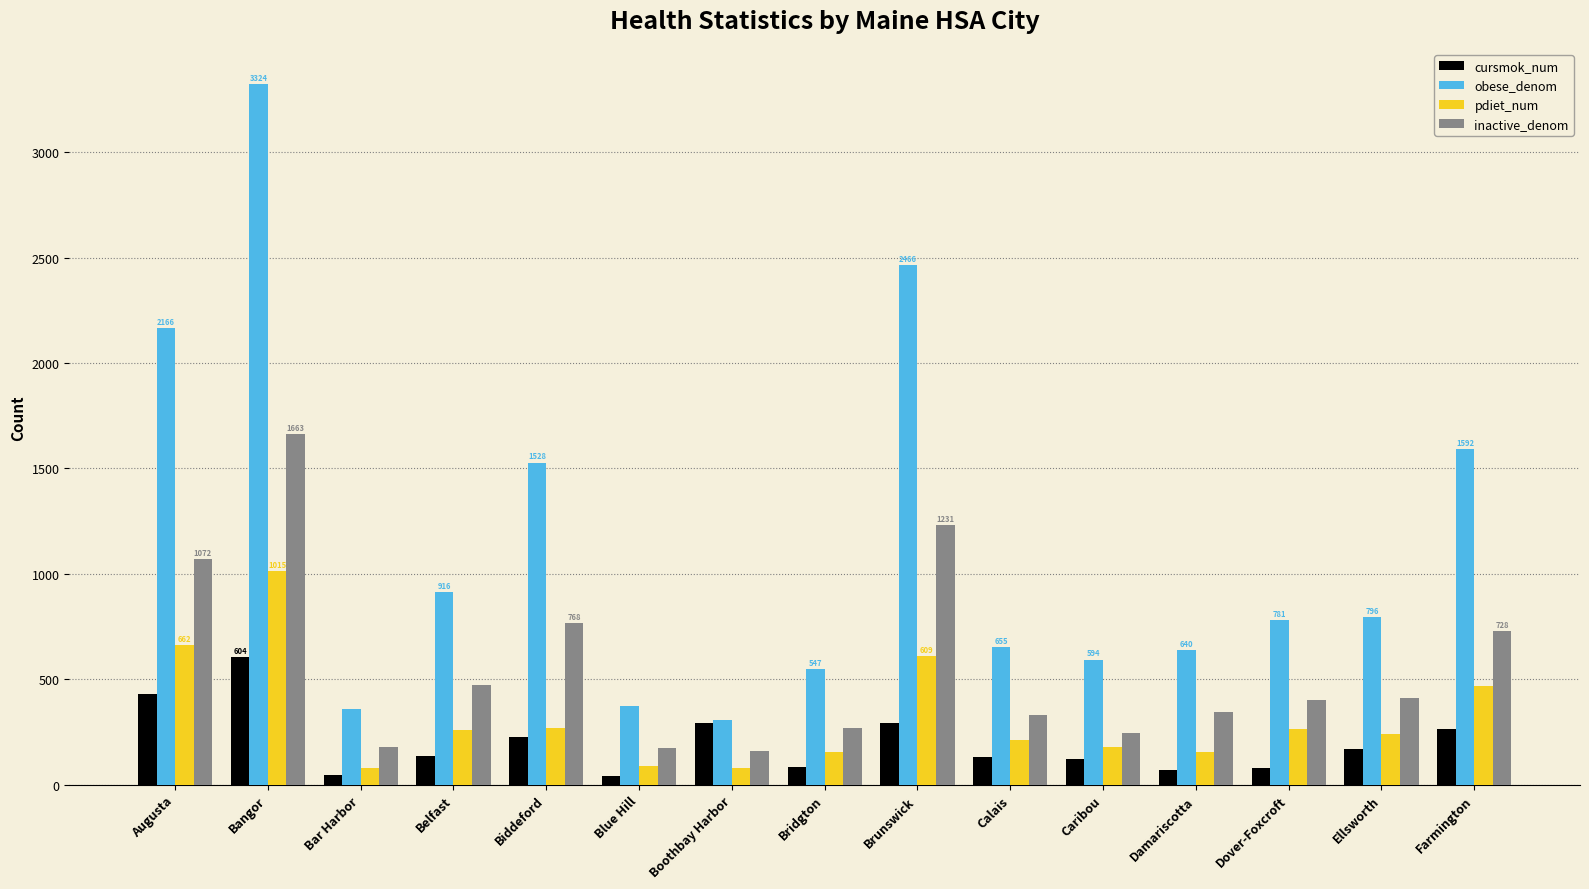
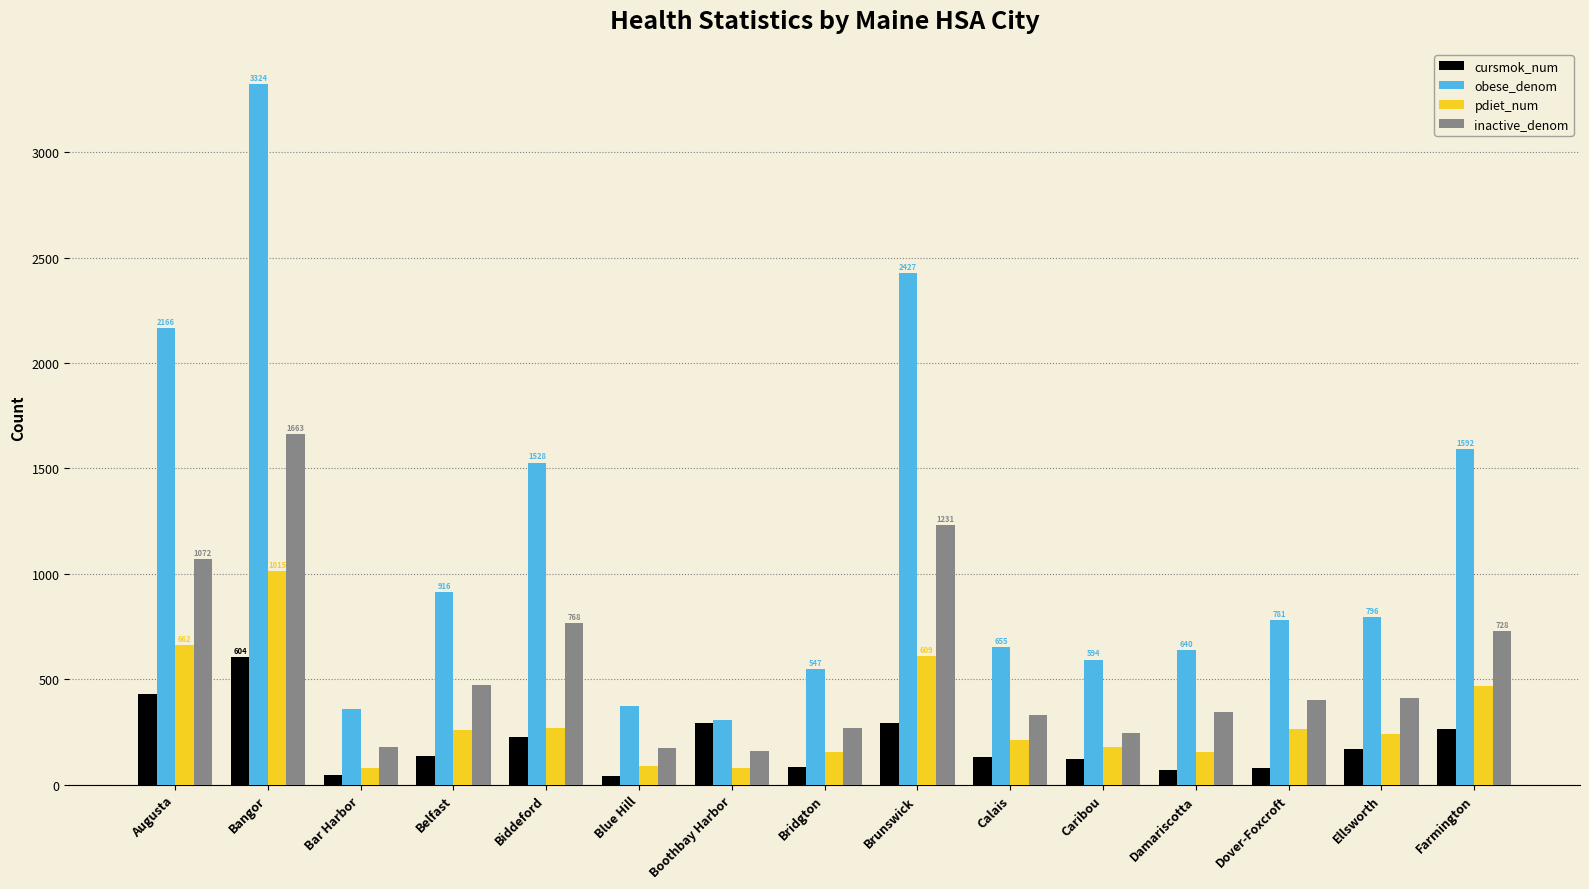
  {
    "cursmok_num": {
      "Bangor": 604
    },
    "obese_denom": {
      "Augusta": 2166,
      "Bangor": 3324,
      "Belfast": 916,
      "Biddeford": 1528,
      "Bridgton": 547,
-     "Brunswick": 2466,
+     "Brunswick": 2427,
      "Calais": 655,
      "Caribou": 594,
      "Damariscotta": 640,
      "Dover-Foxcroft": 781,
      "Ellsworth": 796,
      "Farmington": 1592
    },
    "pdiet_num": {
      "Augusta": 662,
      "Bangor": 1015,
      "Brunswick": 609
    },
    "inactive_denom": {
      "Augusta": 1072,
      "Bangor": 1663,
      "Biddeford": 768,
      "Brunswick": 1231,
      "Farmington": 728
    }
  }
